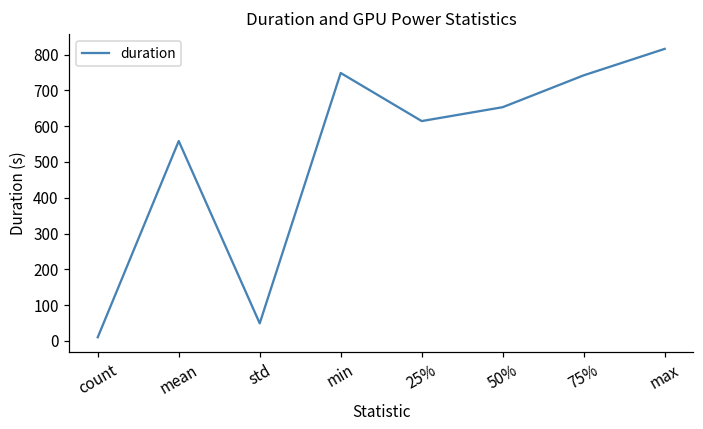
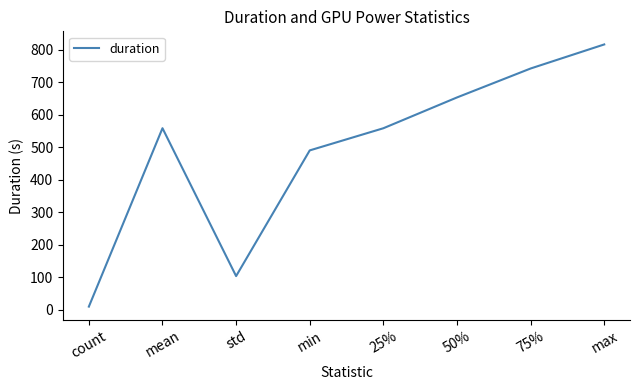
  {
    "count": 10,
    "mean": 560,
-   "std": 50,
-   "min": 750,
-   "25%": 610,
+   "std": 100,
+   "min": 490,
+   "25%": 560,
    "50%": 650,
    "75%": 740,
    "max": 820
  }
